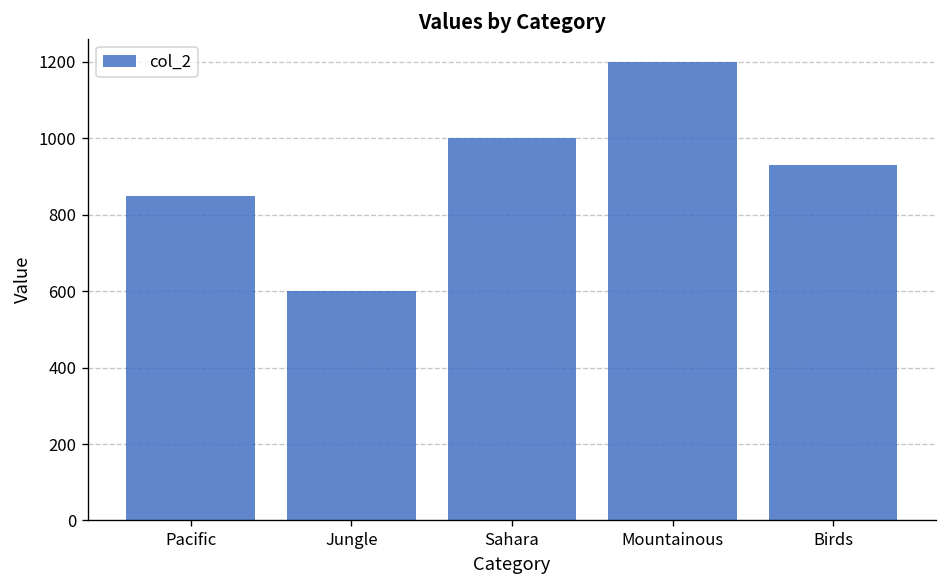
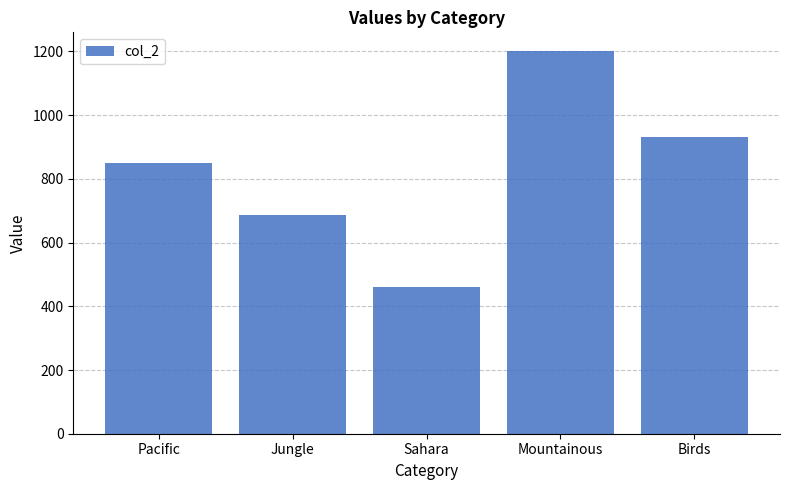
  {
    "Pacific": 850,
-   "Jungle": 600,
-   "Sahara": 1000,
+   "Jungle": 690,
+   "Sahara": 460,
    "Mountainous": 1200,
    "Birds": 930
  }
